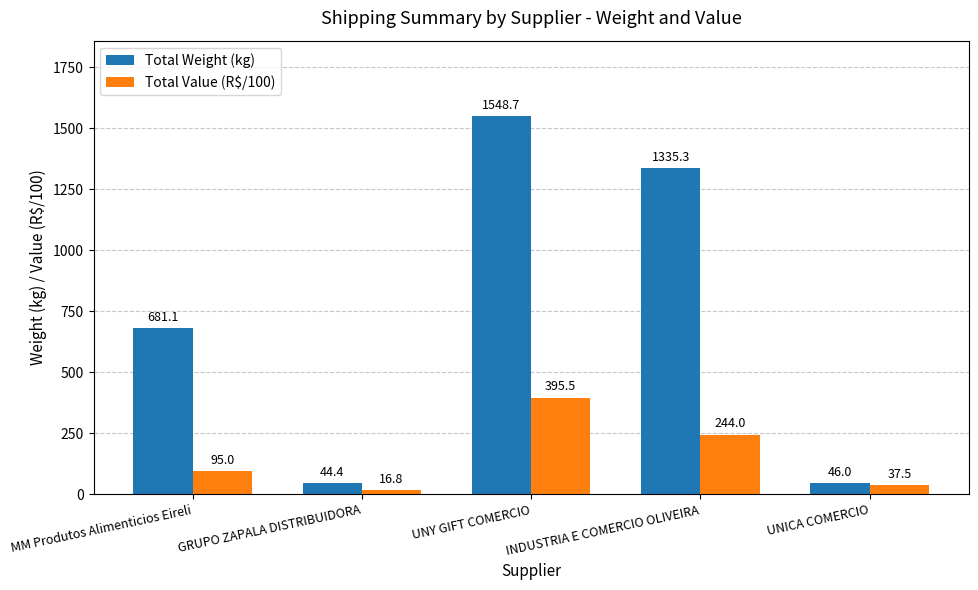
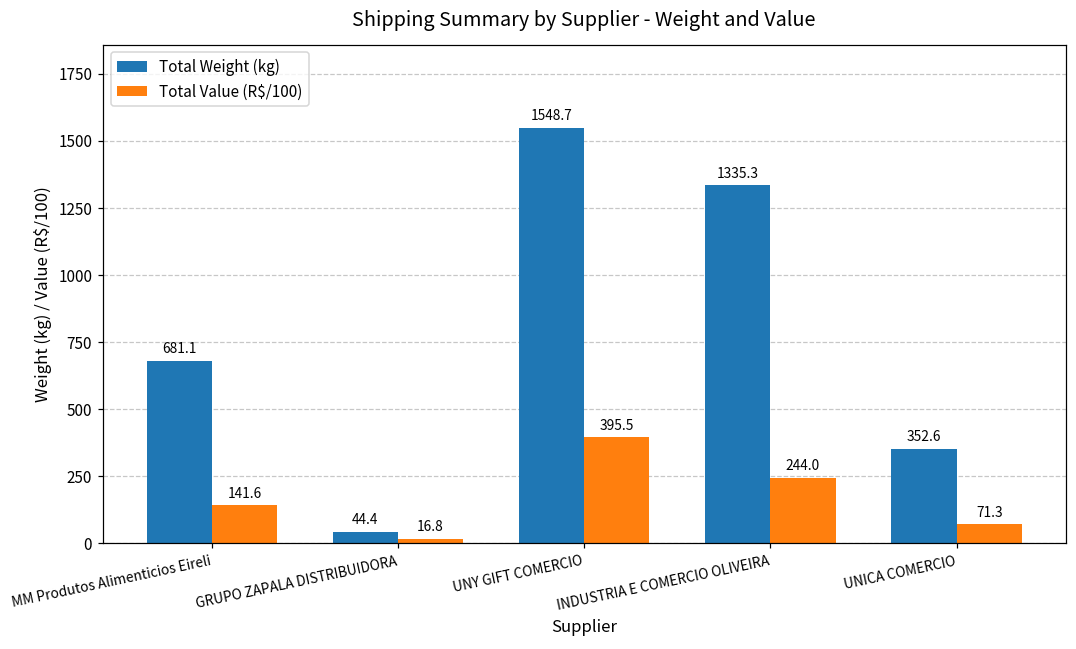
  {
    "Total Weight (kg)": {
      "MM Produtos Alimenticios Eireli": 681.1,
      "GRUPO ZAPALA DISTRIBUIDORA": 44.4,
      "UNY GIFT COMERCIO": 1548.7,
      "INDUSTRIA E COMERCIO OLIVEIRA": 1335.3,
-     "UNICA COMERCIO": 46.0
+     "UNICA COMERCIO": 352.6
    },
    "Total Value (R$/100)": {
-     "MM Produtos Alimenticios Eireli": 95.0,
+     "MM Produtos Alimenticios Eireli": 141.6,
      "GRUPO ZAPALA DISTRIBUIDORA": 16.8,
      "UNY GIFT COMERCIO": 395.5,
      "INDUSTRIA E COMERCIO OLIVEIRA": 244.0,
-     "UNICA COMERCIO": 37.5
+     "UNICA COMERCIO": 71.3
    }
  }
